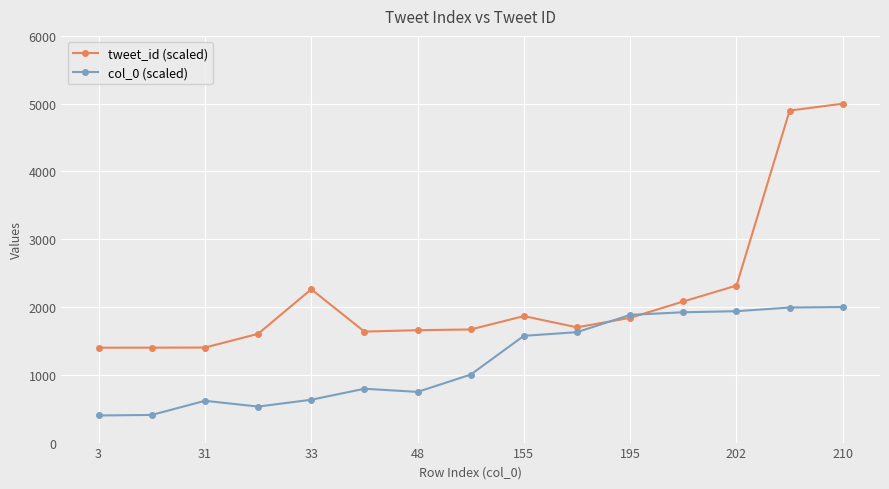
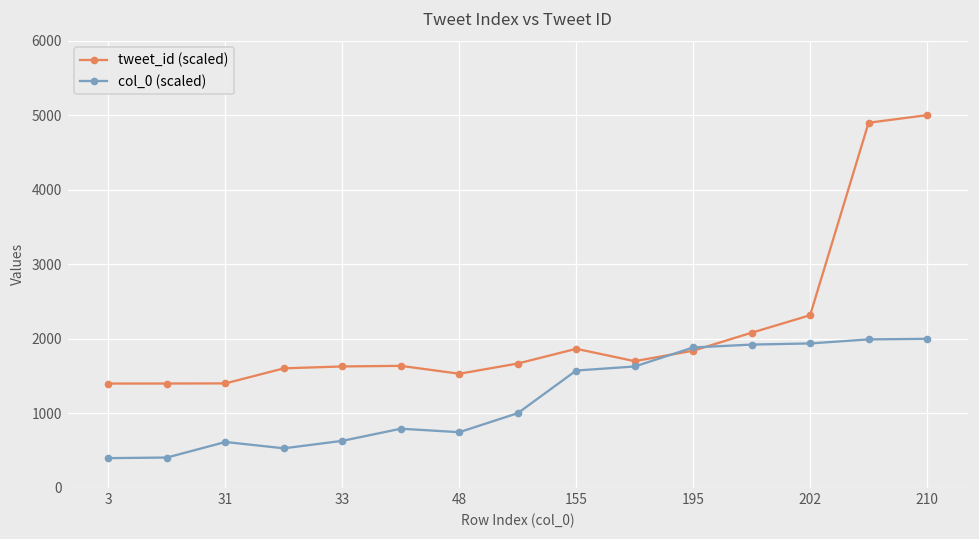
  {
    "tweet_id (scaled)": {
      "3": 1400,
      "31": 1400,
-     "33": 2300,
-     "48": 1700,
+     "33": 1600,
+     "48": 1500,
      "155": 1900,
      "195": 1800,
      "202": 2300,
      "210": 5000
    },
    "col_0 (scaled)": {
      "3": 400,
      "31": 600,
      "33": 600,
      "48": 700,
      "155": 1600,
      "195": 1900,
      "202": 1900,
      "210": 2000
    }
  }
